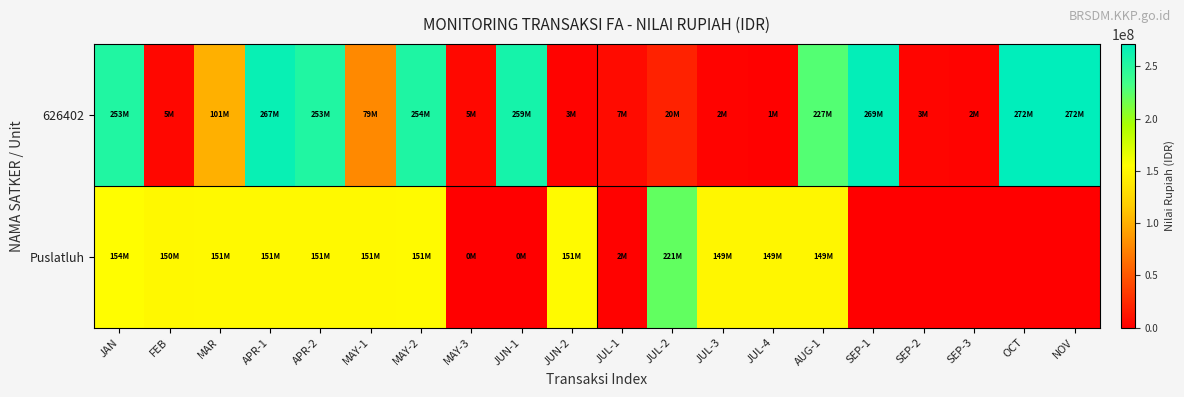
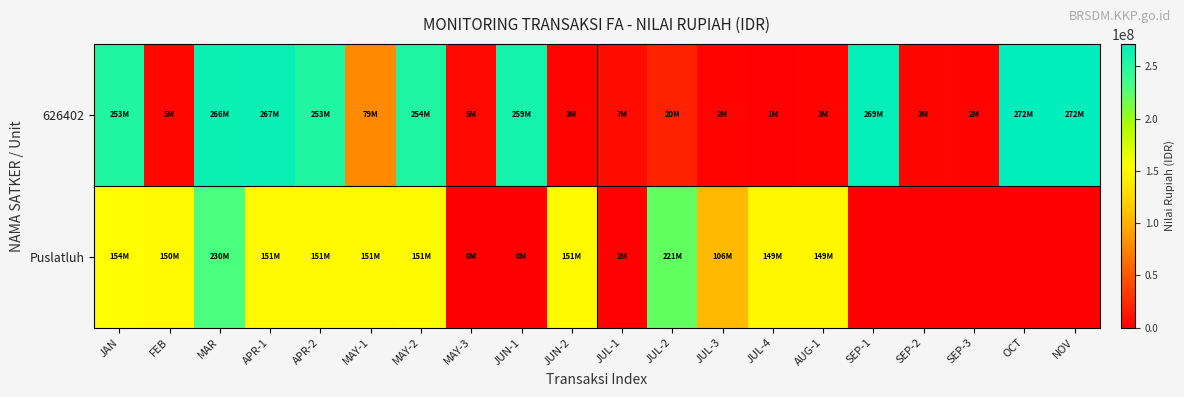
  {
    "626402": {
      "JAN": "253M",
      "FEB": "5M",
-     "MAR": "101M",
+     "MAR": "266M",
      "APR-1": "267M",
      "APR-2": "253M",
      "MAY-1": "79M",
      "MAY-2": "254M",
      "MAY-3": "5M",
      "JUN-1": "259M",
      "JUN-2": "3M",
      "JUL-1": "7M",
      "JUL-2": "20M",
      "JUL-3": "2M",
      "JUL-4": "1M",
-     "AUG-1": "227M",
+     "AUG-1": "3M",
      "SEP-1": "269M",
      "SEP-2": "3M",
      "SEP-3": "2M",
      "OCT": "272M",
      "NOV": "272M"
    },
    "Puslatluh": {
      "JAN": "154M",
      "FEB": "150M",
-     "MAR": "151M",
+     "MAR": "230M",
      "APR-1": "151M",
      "APR-2": "151M",
      "MAY-1": "151M",
      "MAY-2": "151M",
      "MAY-3": "0M",
      "JUN-1": "0M",
      "JUN-2": "151M",
      "JUL-1": "2M",
      "JUL-2": "221M",
-     "JUL-3": "149M",
+     "JUL-3": "106M",
      "JUL-4": "149M",
      "AUG-1": "149M"
    }
  }
